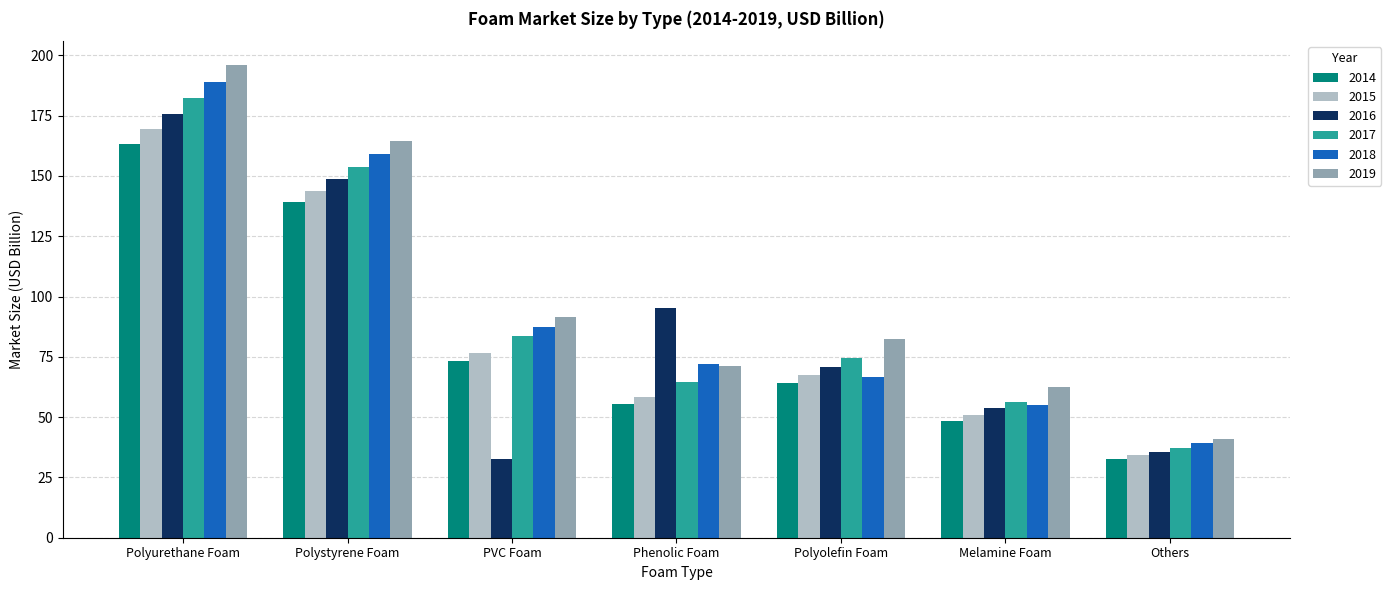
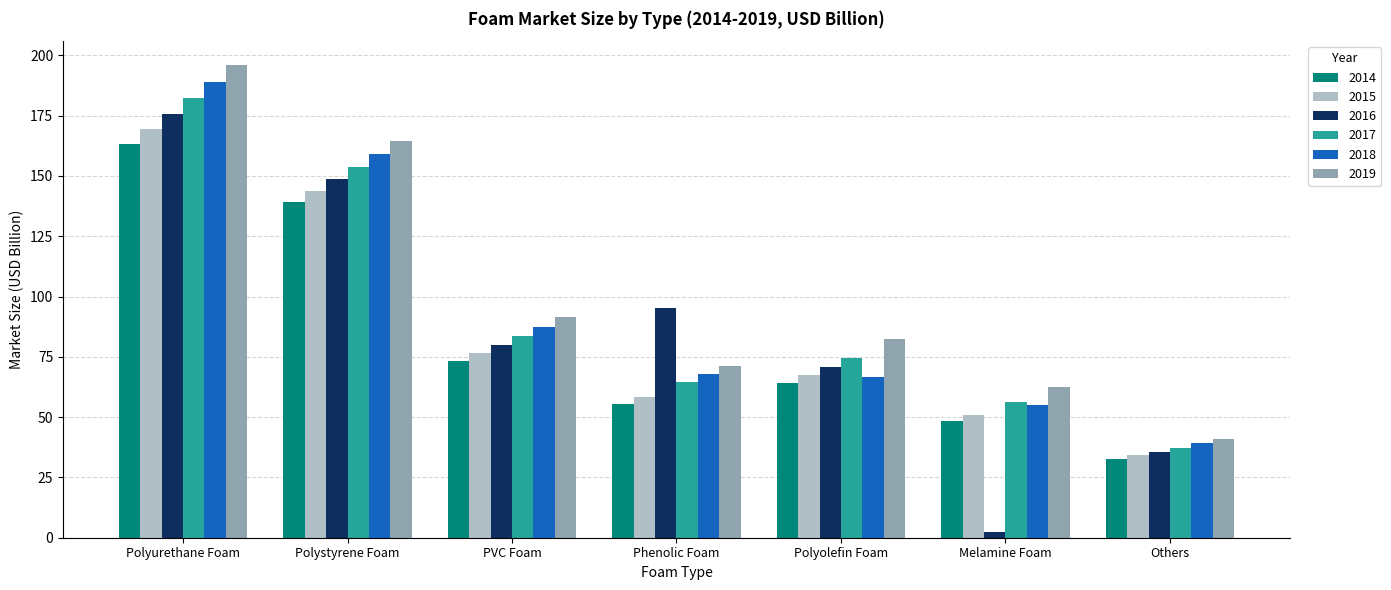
  {
    "2016": {
      "Polyurethane Foam": 176,
      "Polystyrene Foam": 149,
-     "PVC Foam": 33,
+     "PVC Foam": 80,
      "Phenolic Foam": 95,
      "Polyolefin Foam": 71,
-     "Melamine Foam": 54,
+     "Melamine Foam": 2,
      "Others": 36
    },
    "2018": {
      "Polyurethane Foam": 189,
      "Polystyrene Foam": 159,
      "PVC Foam": 88,
-     "Phenolic Foam": 72,
+     "Phenolic Foam": 68,
      "Polyolefin Foam": 67,
      "Melamine Foam": 55,
      "Others": 39
    }
  }
